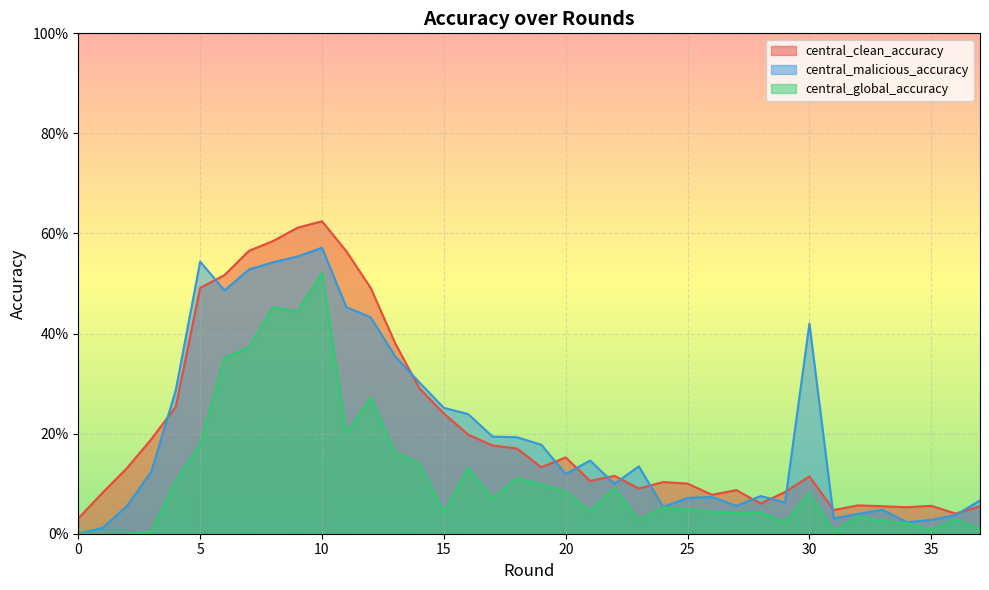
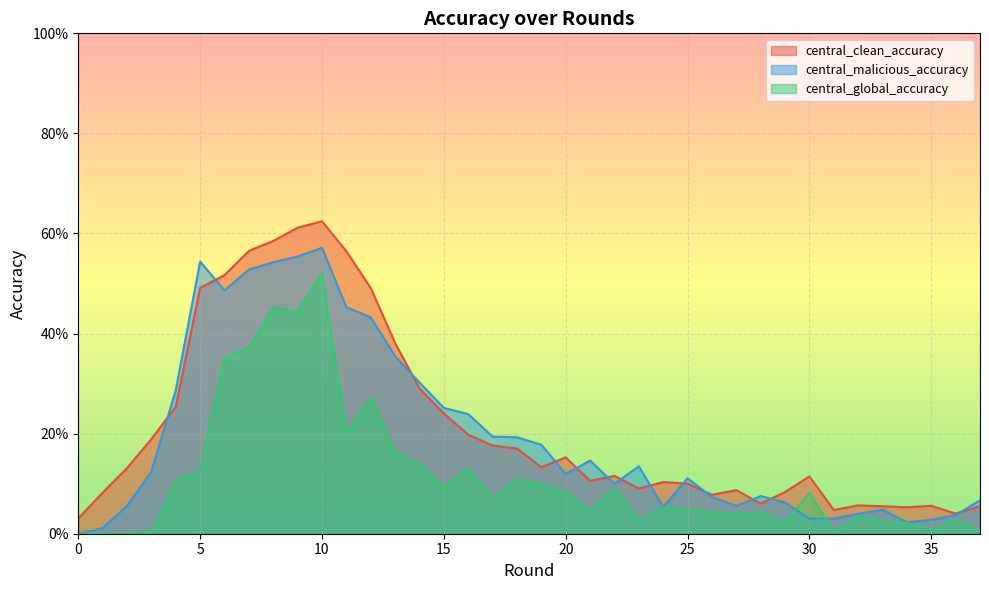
  {
    "central_clean_accuracy": {
      "0": "3%",
      "5": "49%",
      "10": "62%",
      "15": "24%",
      "20": "15%",
      "25": "10%",
      "30": "11%",
      "35": "6%"
    },
    "central_malicious_accuracy": {
      "5": "54%",
      "10": "57%",
      "15": "25%",
      "20": "12%",
-     "25": "7%",
-     "30": "42%",
+     "25": "11%",
+     "30": "3%",
      "35": "3%"
    },
    "central_global_accuracy": {
-     "5": "18%",
+     "5": "13%",
      "10": "52%",
-     "15": "4%",
+     "15": "9%",
      "20": "8%",
      "25": "5%",
      "30": "8%",
      "35": "1%"
    }
  }
